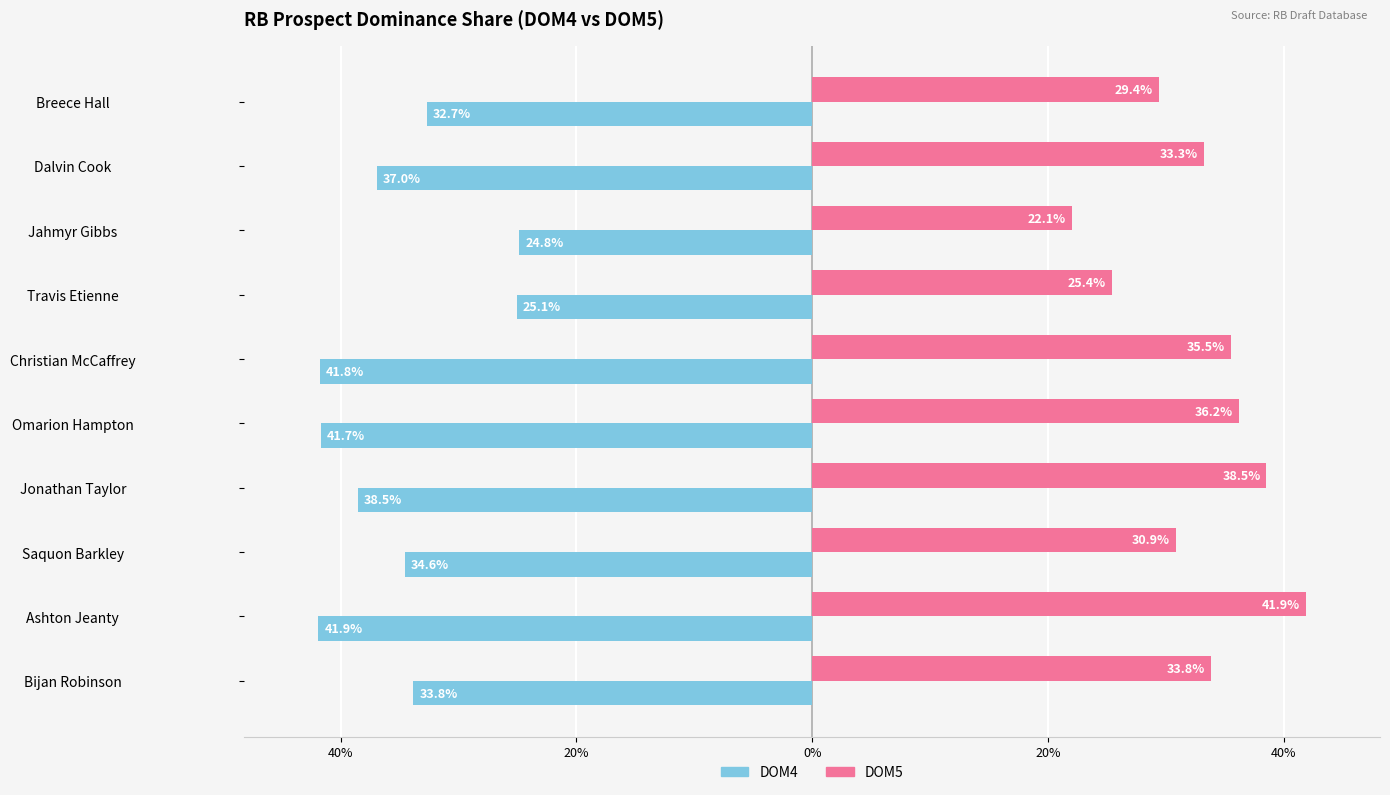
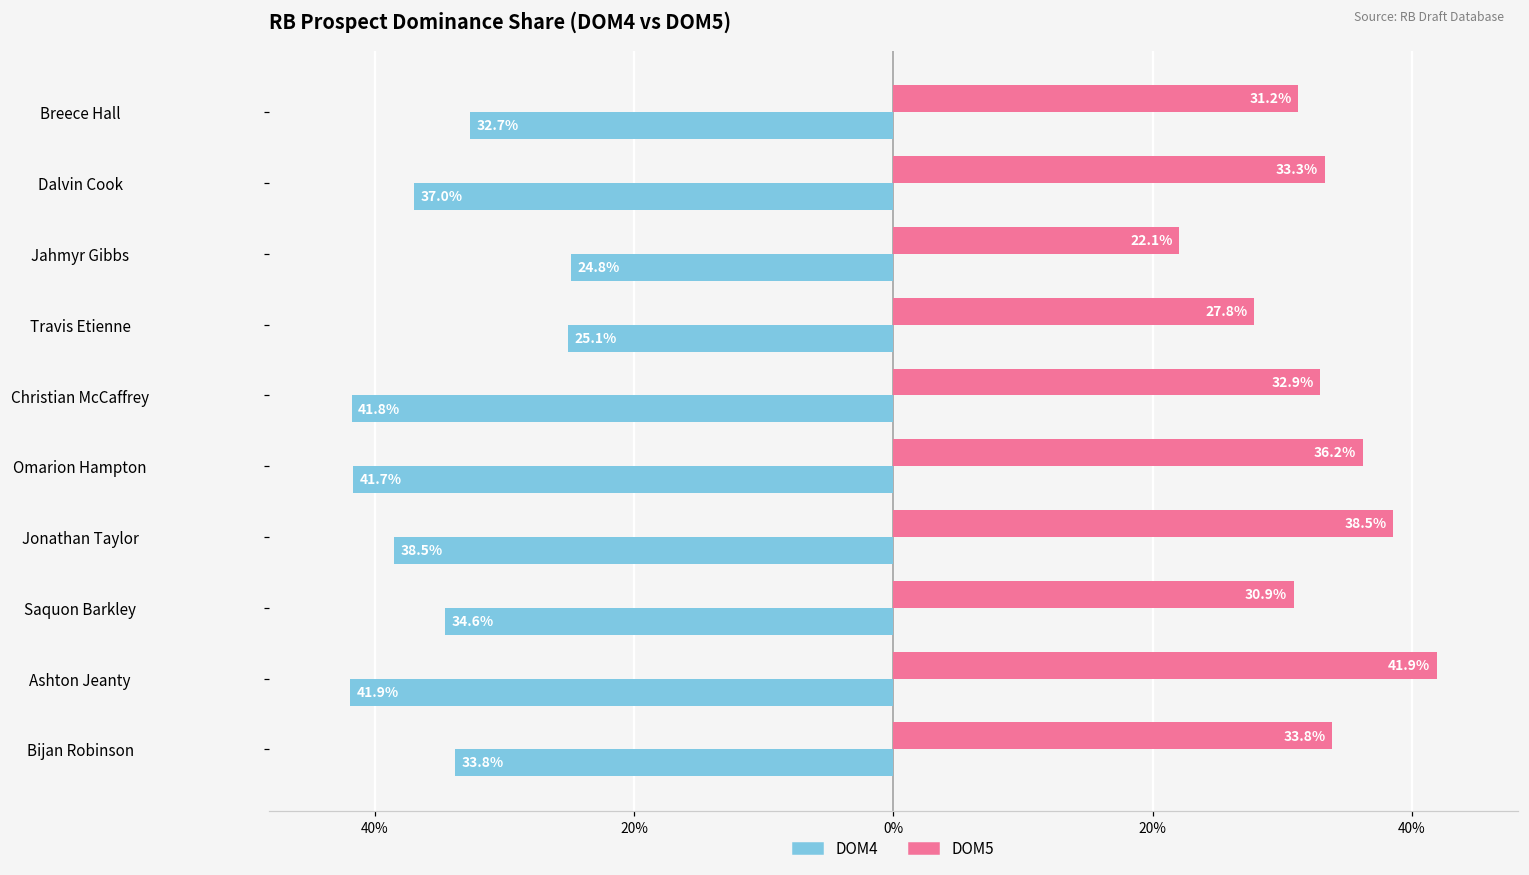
  {
    "DOM5": {
-     "Breece Hall": "29.4%",
-     "Travis Etienne": "25.4%",
-     "Christian McCaffrey": "35.5%"
+     "Breece Hall": "31.2%",
+     "Travis Etienne": "27.8%",
+     "Christian McCaffrey": "32.9%"
    }
  }
